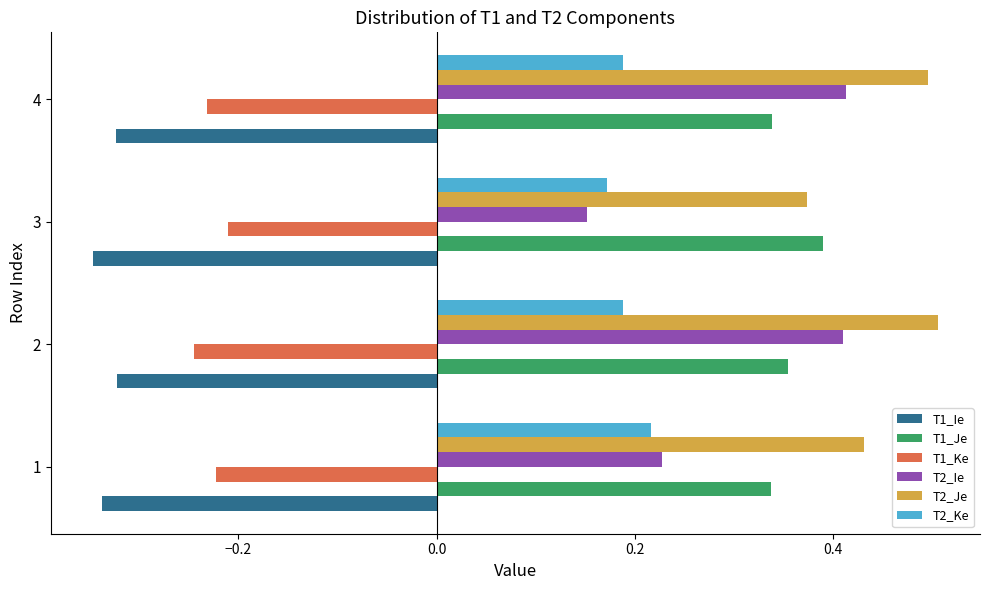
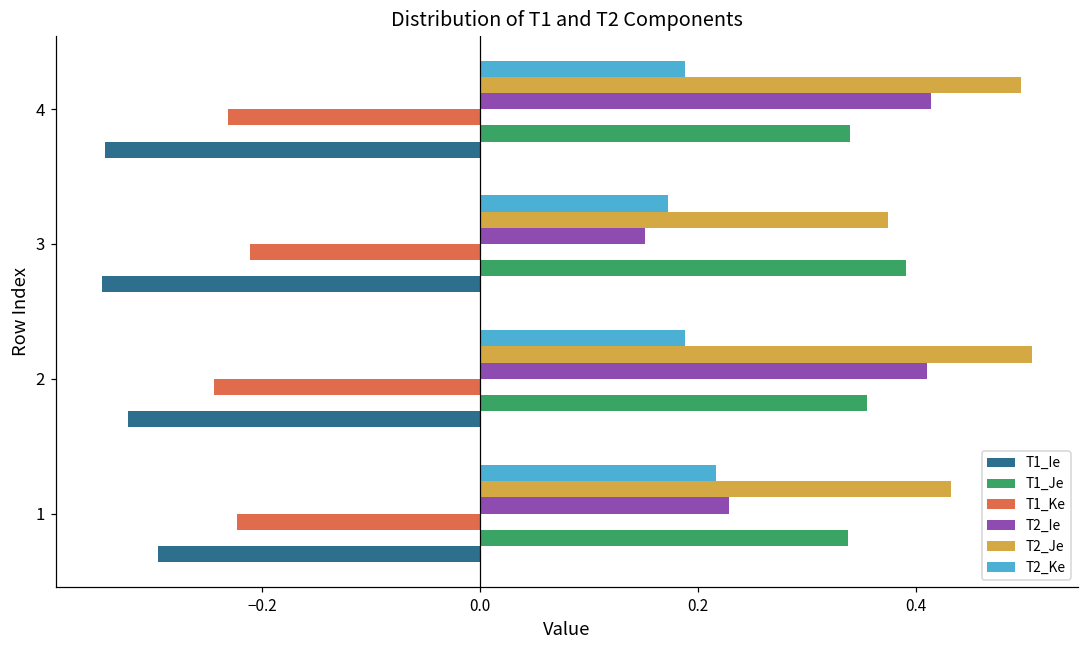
  {
    "T1_Ie": {
-     "4": -0.32,
+     "4": -0.34,
      "3": -0.35,
      "2": -0.32,
-     "1": -0.34
+     "1": -0.30
    },
    "T1_Je": {
      "4": 0.34,
      "3": 0.39,
      "2": 0.35,
      "1": 0.34
    },
    "T1_Ke": {
      "4": -0.23,
      "3": -0.21,
      "2": -0.24,
      "1": -0.22
    },
    "T2_Ie": {
      "4": 0.41,
      "3": 0.15,
      "2": 0.41,
      "1": 0.23
    },
    "T2_Je": {
      "4": 0.50,
      "3": 0.37,
      "2": 0.51,
      "1": 0.43
    },
    "T2_Ke": {
      "4": 0.19,
      "3": 0.17,
      "2": 0.19,
      "1": 0.22
    }
  }
